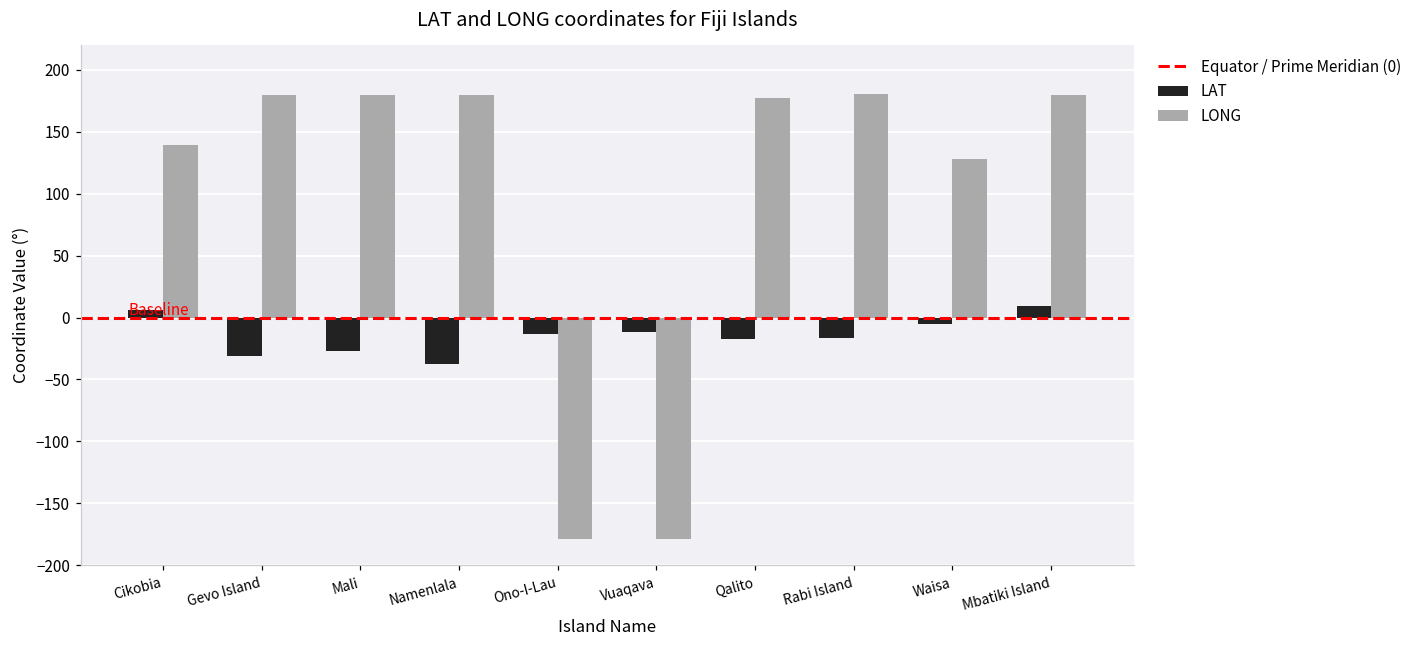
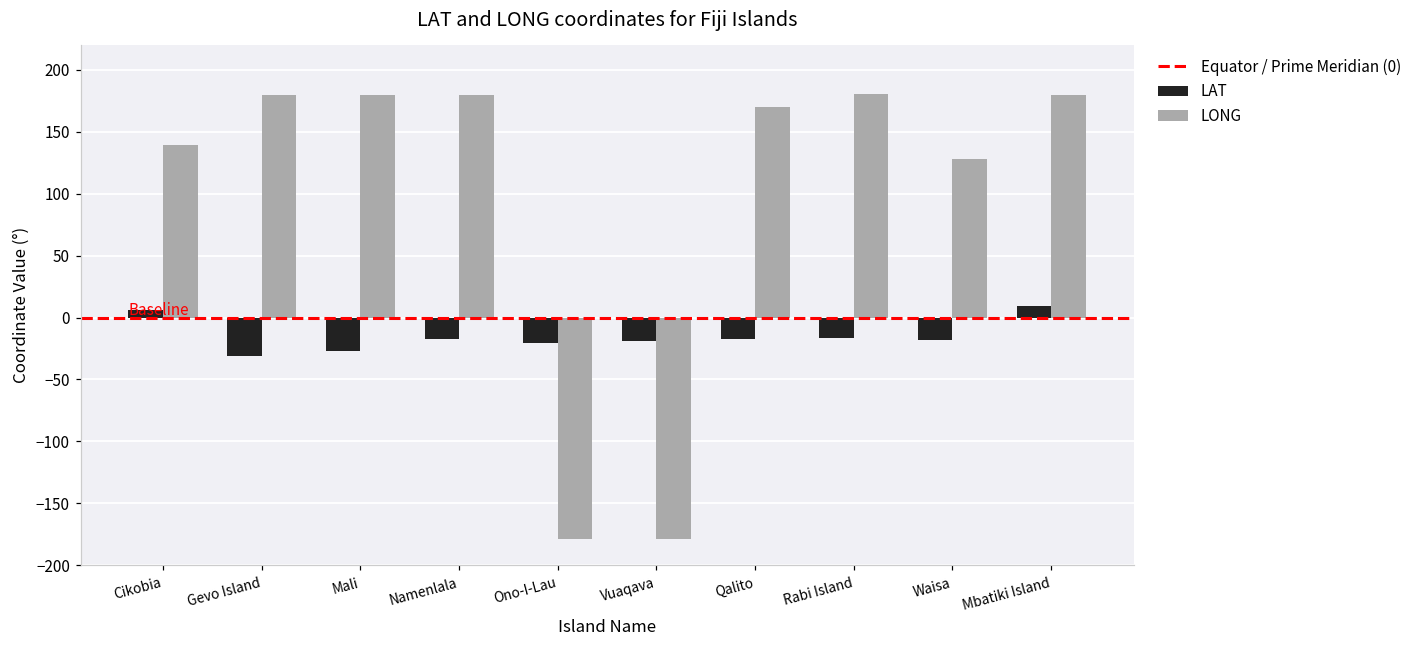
  {
    "LAT": {
      "Cikobia": 6,
      "Gevo Island": -31,
      "Mali": -27,
-     "Namenlala": -37,
-     "Ono-I-Lau": -13,
-     "Vuaqava": -11,
+     "Namenlala": -17,
+     "Ono-I-Lau": -21,
+     "Vuaqava": -19,
      "Qalito": -17,
      "Rabi Island": -17,
-     "Waisa": -6,
+     "Waisa": -18,
      "Mbatiki Island": 10
    },
    "LONG": {
      "Cikobia": 139,
      "Gevo Island": 180,
      "Mali": 179,
      "Namenlala": 179,
      "Ono-I-Lau": -179,
      "Vuaqava": -179,
-     "Qalito": 177,
+     "Qalito": 170,
      "Rabi Island": 180,
      "Waisa": 128,
      "Mbatiki Island": 179
    }
  }
